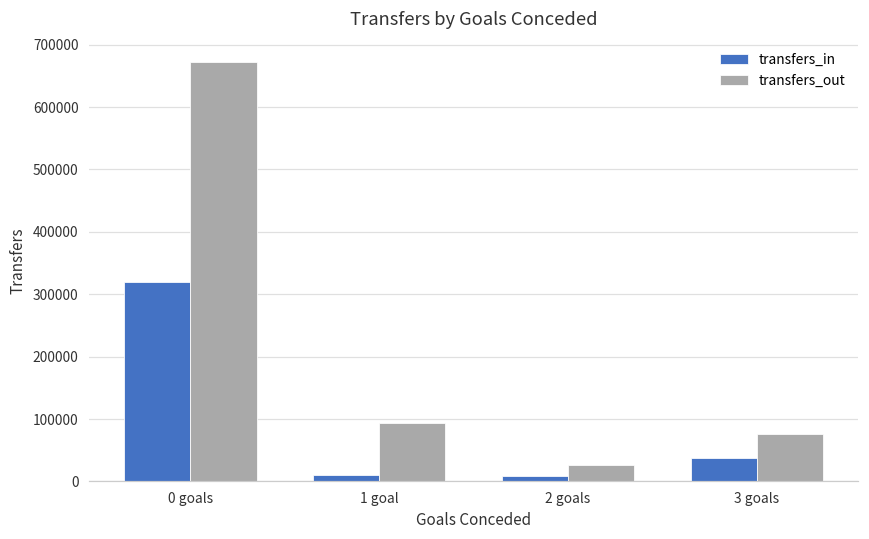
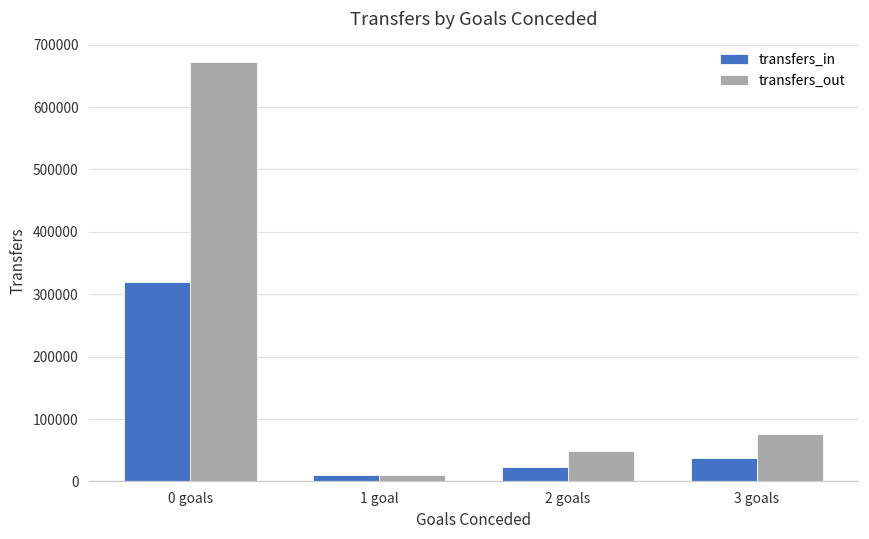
  {
    "transfers_in": {
      "0 goals": 320000,
      "1 goal": 10000,
-     "2 goals": 10000,
+     "2 goals": 20000,
      "3 goals": 40000
    },
    "transfers_out": {
      "0 goals": 670000,
-     "1 goal": 90000,
-     "2 goals": 30000,
+     "1 goal": 10000,
+     "2 goals": 50000,
      "3 goals": 80000
    }
  }
